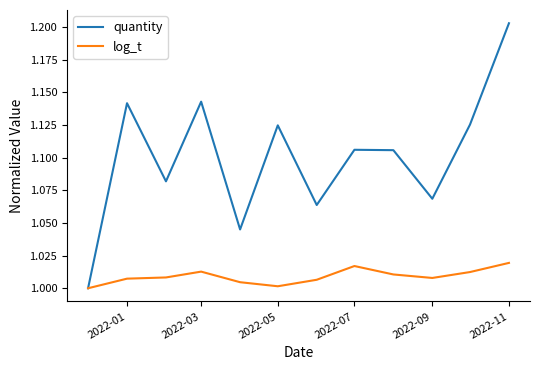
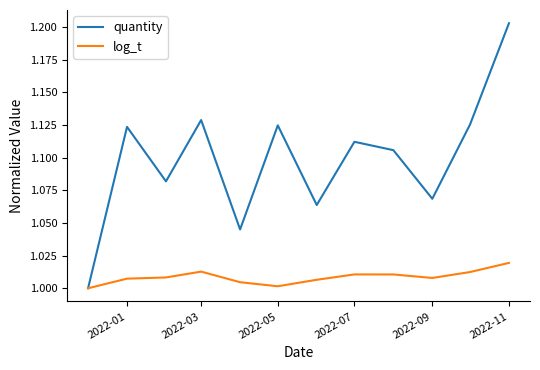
  {
    "quantity": {
-     "2022-01": 1.142,
-     "2022-03": 1.143,
+     "2022-01": 1.124,
+     "2022-03": 1.129,
      "2022-05": 1.125,
-     "2022-07": 1.106,
+     "2022-07": 1.112,
      "2022-09": 1.069,
      "2022-11": 1.203
    },
    "log_t": {
      "2022-01": 1.007,
      "2022-03": 1.013,
      "2022-05": 1.002,
-     "2022-07": 1.017,
+     "2022-07": 1.011,
      "2022-09": 1.008,
      "2022-11": 1.019
    }
  }
